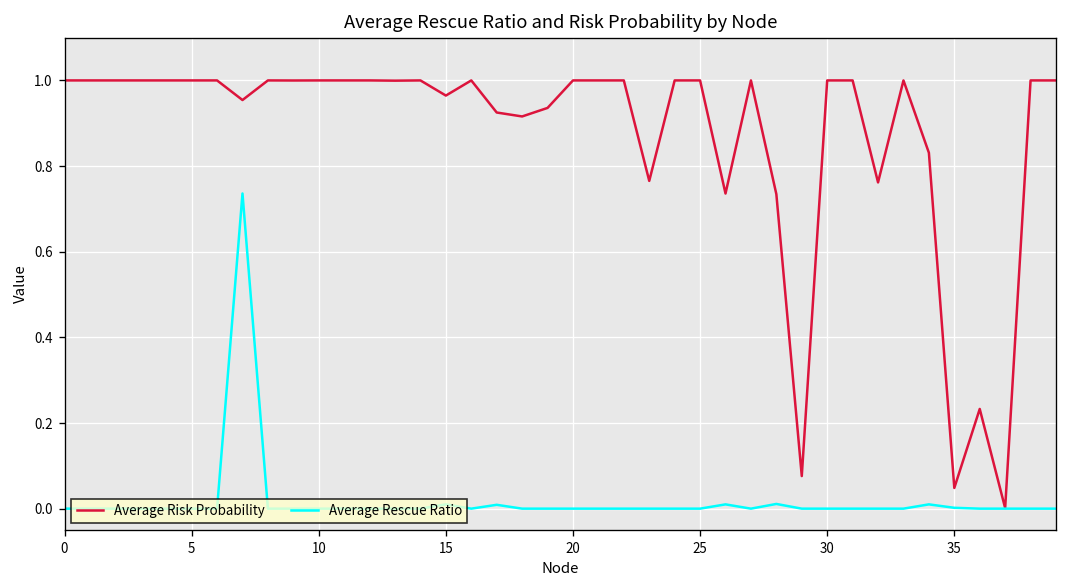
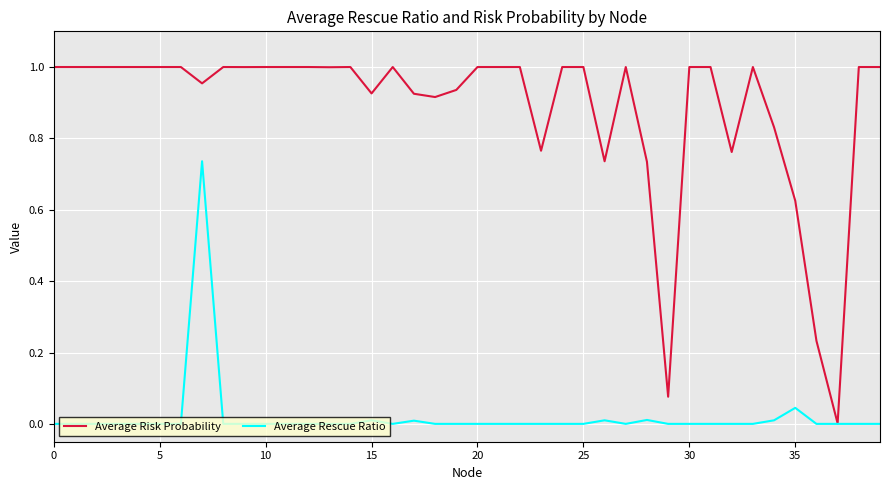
  {
    "Average Risk Probability": {
      "0": 1.00,
      "5": 1.00,
      "10": 1.00,
-     "15": 0.96,
+     "15": 0.93,
      "20": 1.00,
      "25": 1.00,
      "30": 1.00,
-     "35": 0.05
+     "35": 0.63
    },
    "Average Rescue Ratio": {
      "0": 0.00,
      "20": 0.00,
      "25": 0.00,
      "30": 0.00,
-     "35": 0.00
+     "35": 0.04
    }
  }
